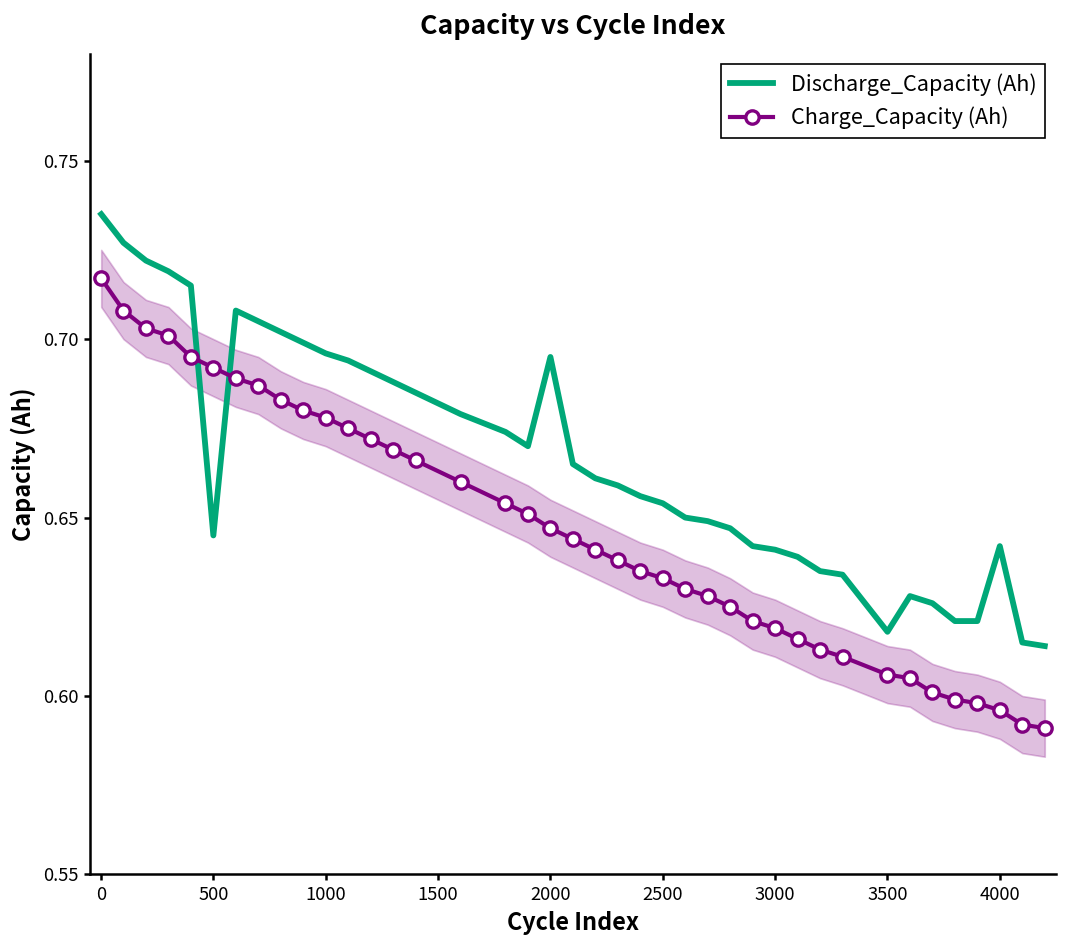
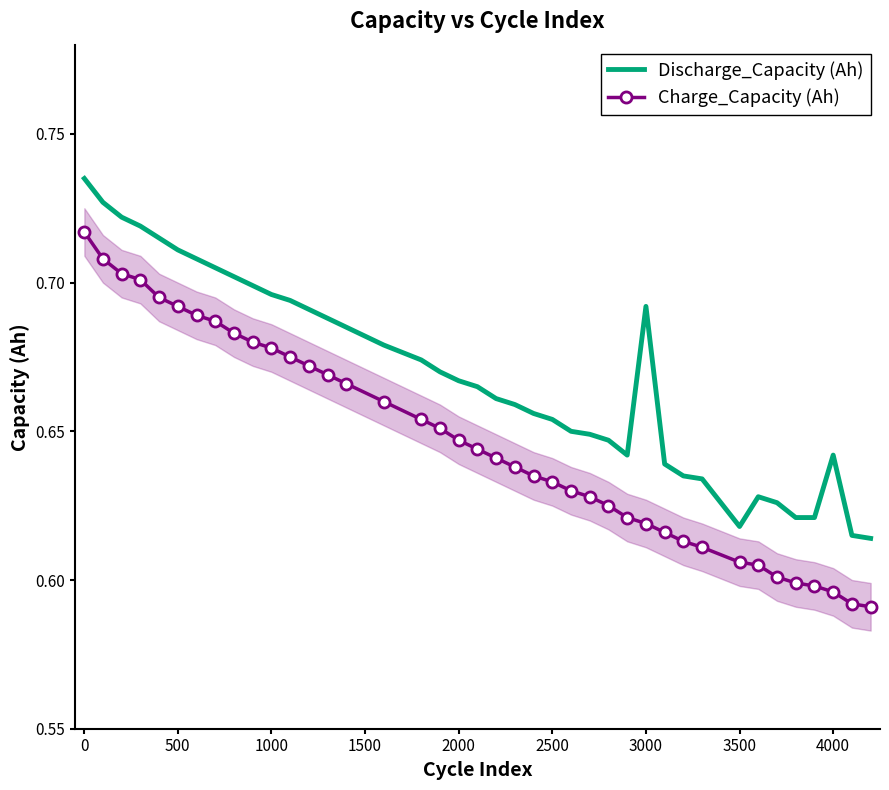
  {
    "Discharge_Capacity (Ah)": {
      "0": 0.735,
-     "500": 0.645,
+     "500": 0.711,
      "1000": 0.696,
-     "2000": 0.695,
+     "2000": 0.667,
      "2500": 0.654,
-     "3000": 0.641,
+     "3000": 0.692,
      "3500": 0.618,
      "4000": 0.642
    }
  }
